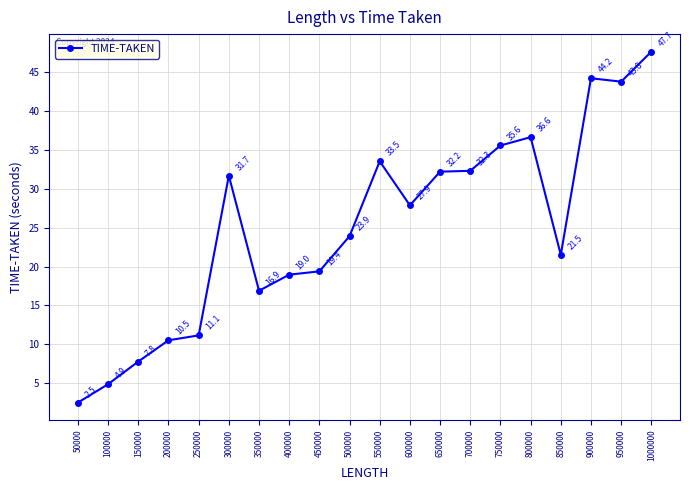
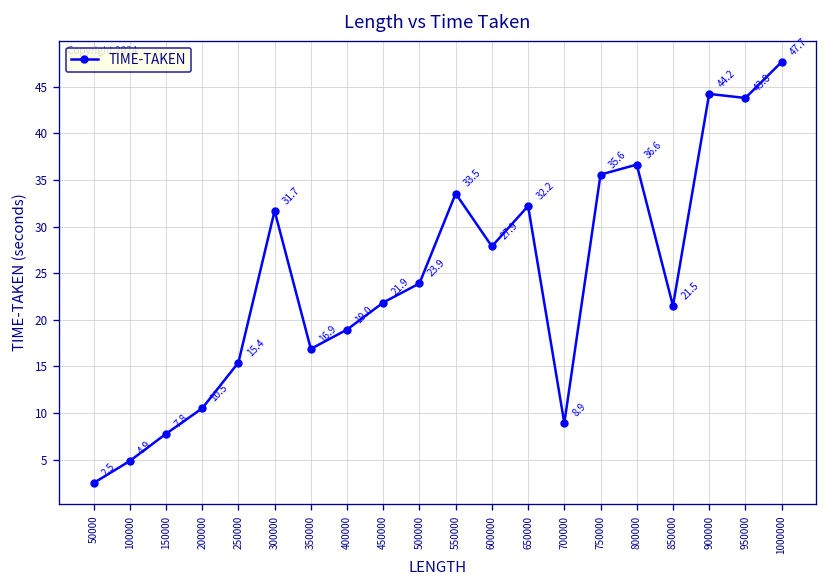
  {
    "50000": 2.5,
    "100000": 4.9,
    "150000": 7.8,
    "200000": 10.5,
-   "250000": 11.1,
+   "250000": 15.4,
    "300000": 31.7,
    "350000": 16.9,
    "400000": 19.0,
-   "450000": 19.4,
+   "450000": 21.9,
    "500000": 23.9,
    "550000": 33.5,
    "600000": 27.9,
    "650000": 32.2,
-   "700000": 32.3,
+   "700000": 8.9,
    "750000": 35.6,
    "800000": 36.6,
    "850000": 21.5,
    "900000": 44.2,
    "950000": 43.8,
    "1000000": 47.7
  }
